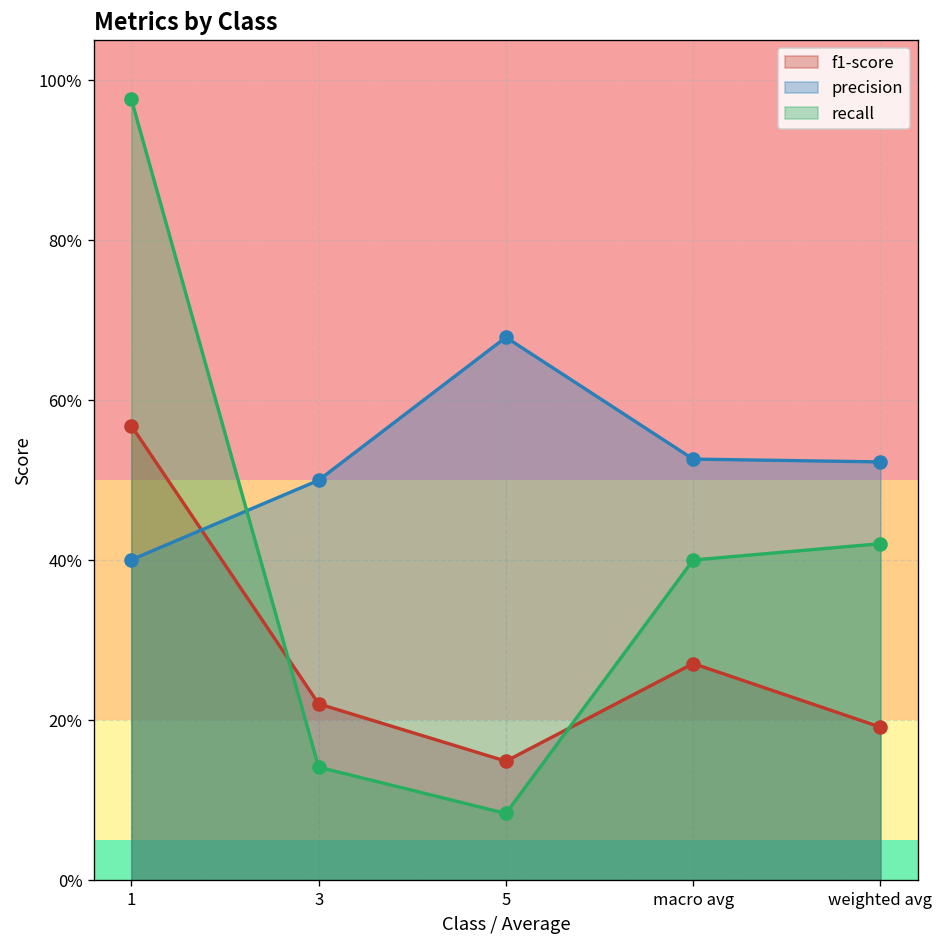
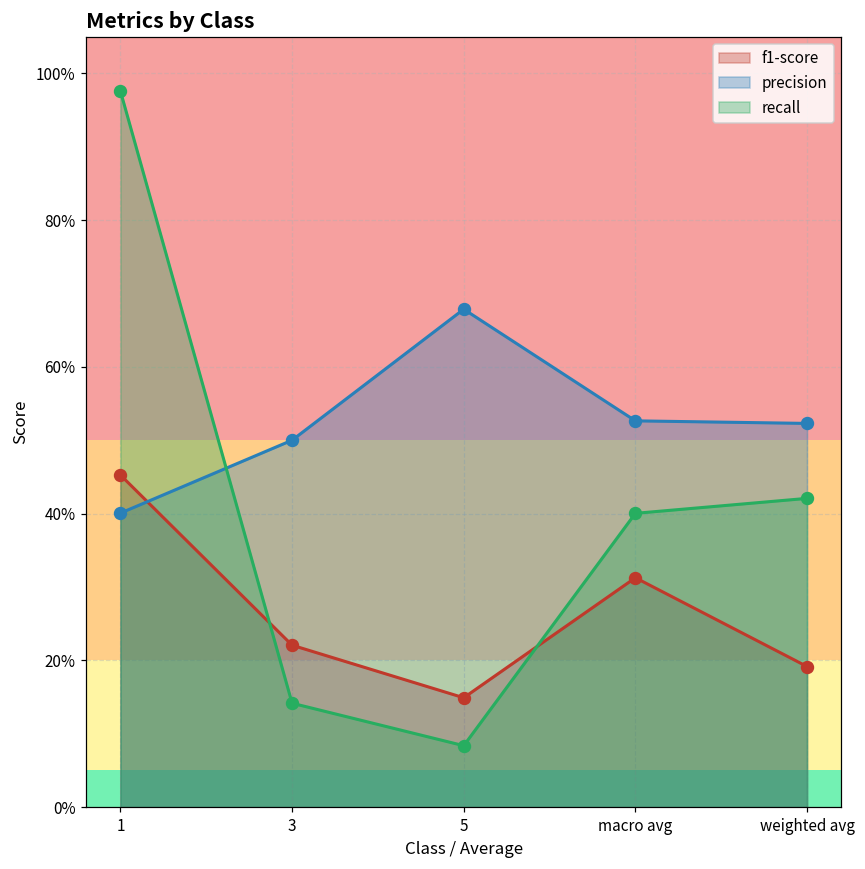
  {
    "f1-score": {
-     "1": "57%",
+     "1": "45%",
      "3": "22%",
      "5": "15%",
-     "macro avg": "27%",
+     "macro avg": "31%",
      "weighted avg": "19%"
    }
  }
